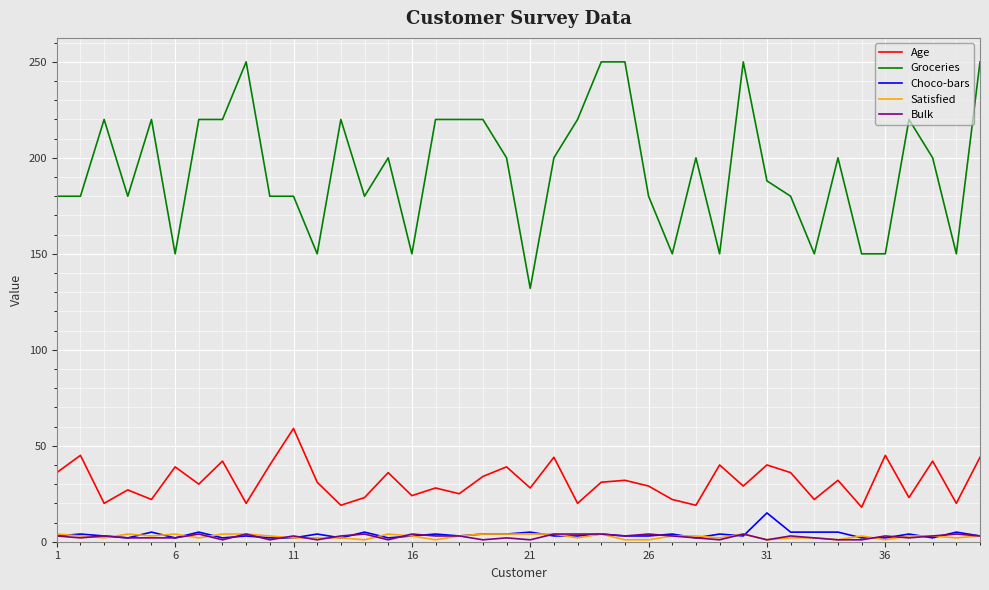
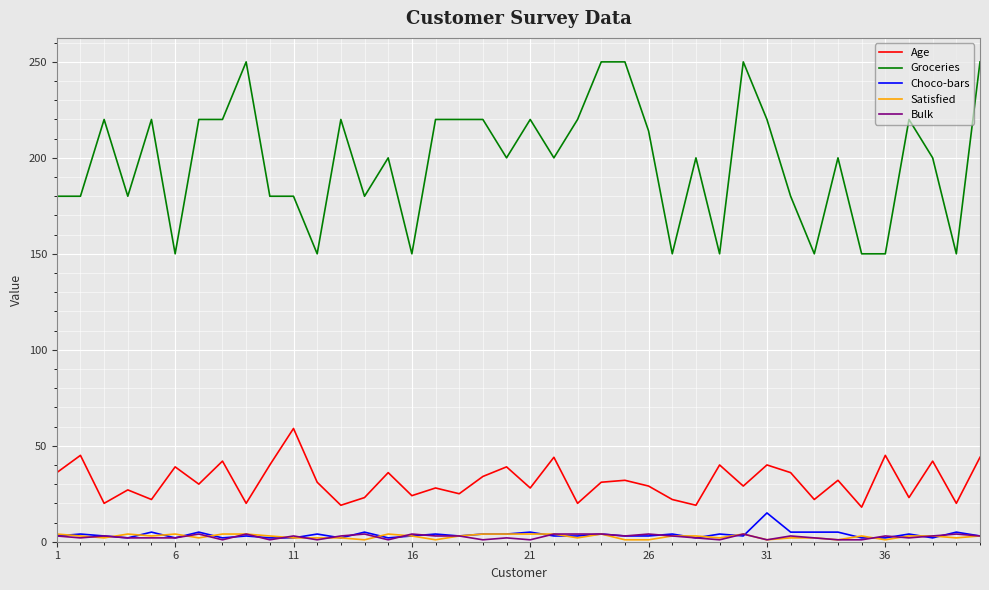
  {
    "Age": {
      "1": 36,
      "6": 39,
      "11": 59,
      "16": 24,
      "21": 28,
      "26": 29,
      "31": 40,
      "36": 45
    },
    "Groceries": {
      "1": 180,
      "6": 150,
      "11": 180,
      "16": 150,
-     "21": 132,
-     "26": 180,
-     "31": 188,
+     "21": 220,
+     "26": 214,
+     "31": 220,
      "36": 150
    },
    "Choco-bars": {
      "31": 15
    },
    "Satisfied": {
      "6": 4,
      "26": 1
    },
    "Bulk": {
      "21": 1
    }
  }
